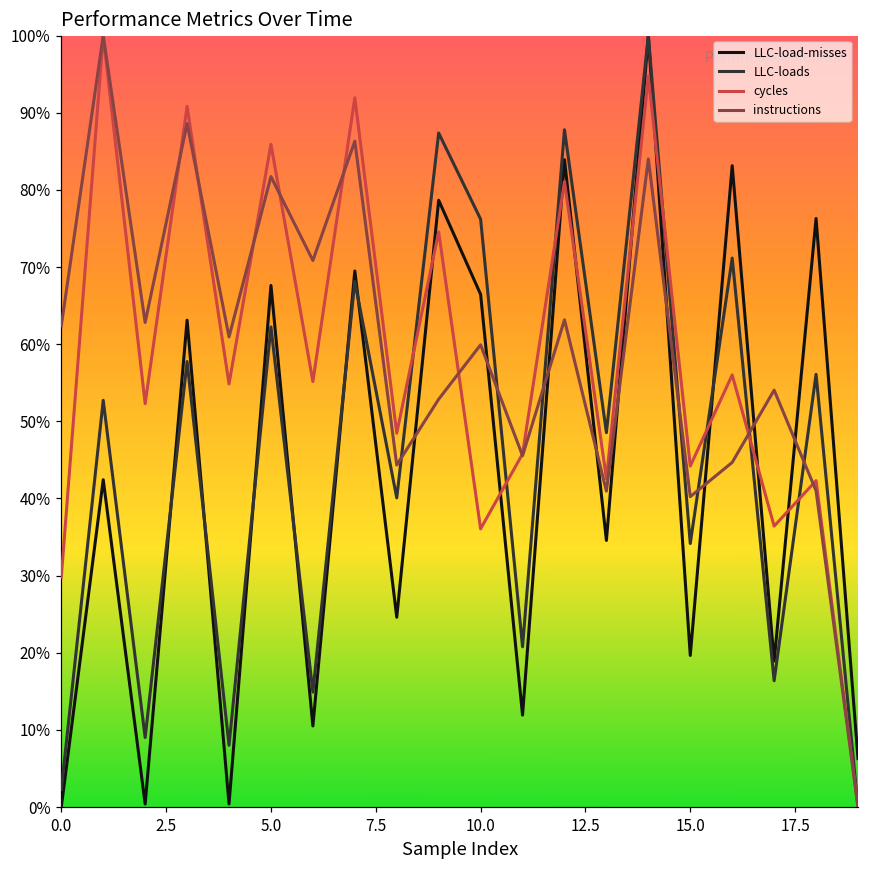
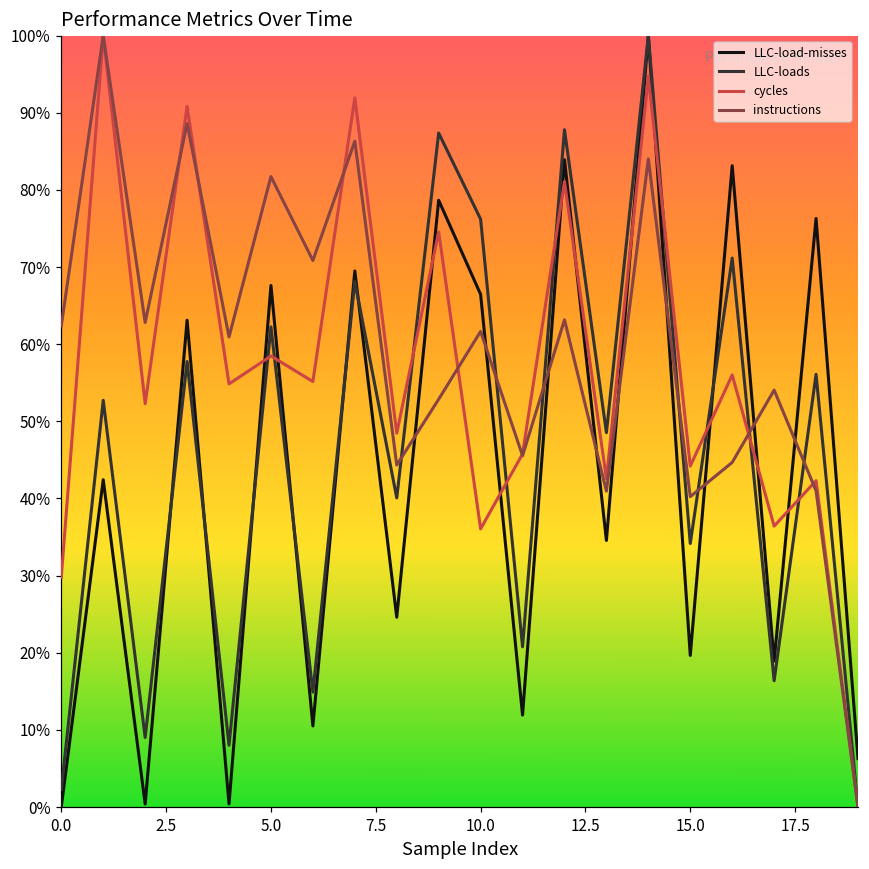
  {
    "cycles": {
      "0.0": "30%",
-     "5.0": "86%",
+     "5.0": "58%",
      "10.0": "36%",
      "15.0": "44%"
    },
    "instructions": {
      "0.0": "62%",
      "5.0": "82%",
-     "10.0": "60%",
+     "10.0": "62%",
      "15.0": "40%"
    }
  }
